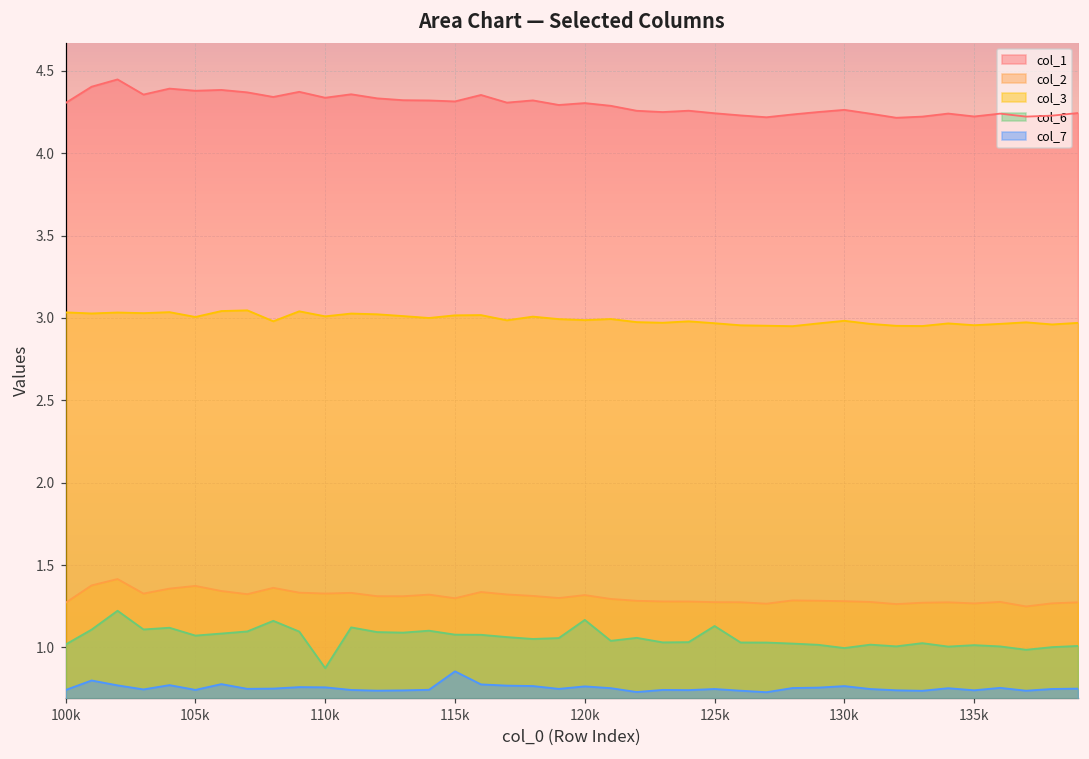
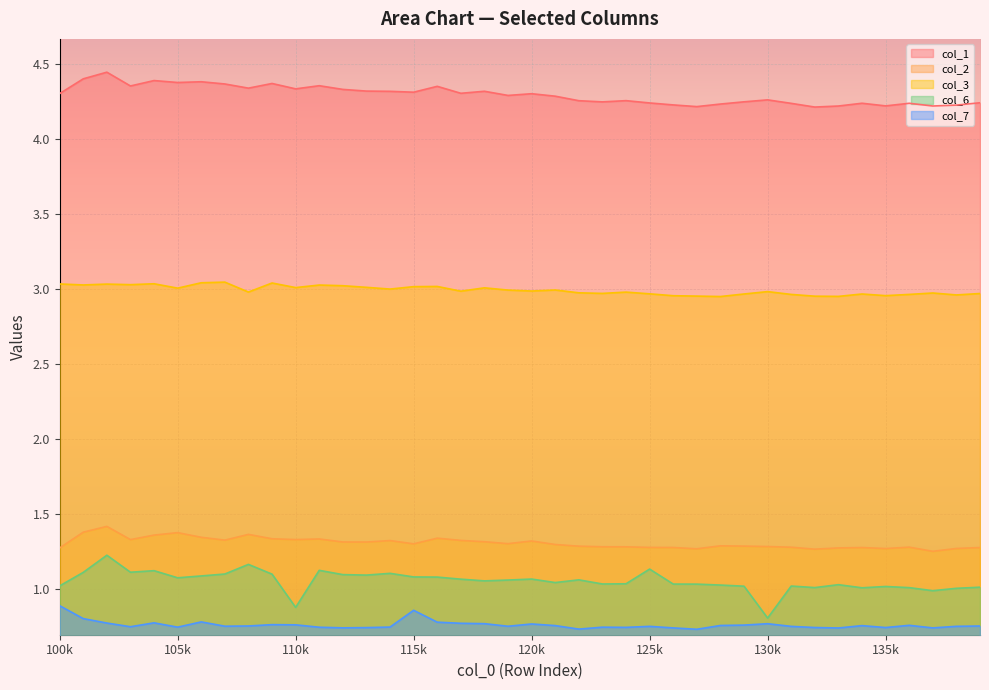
  {
    "col_6": {
      "100k": 1.02,
      "105k": 1.07,
      "110k": 0.87,
      "115k": 1.08,
-     "120k": 1.17,
+     "120k": 1.06,
      "125k": 1.13,
-     "130k": 1.00,
+     "130k": 0.80,
      "135k": 1.01
    },
    "col_7": {
-     "100k": 0.74,
+     "100k": 0.89,
      "105k": 0.74,
      "110k": 0.76,
      "115k": 0.85,
      "120k": 0.76,
      "125k": 0.75,
      "130k": 0.77,
      "135k": 0.74
    }
  }
